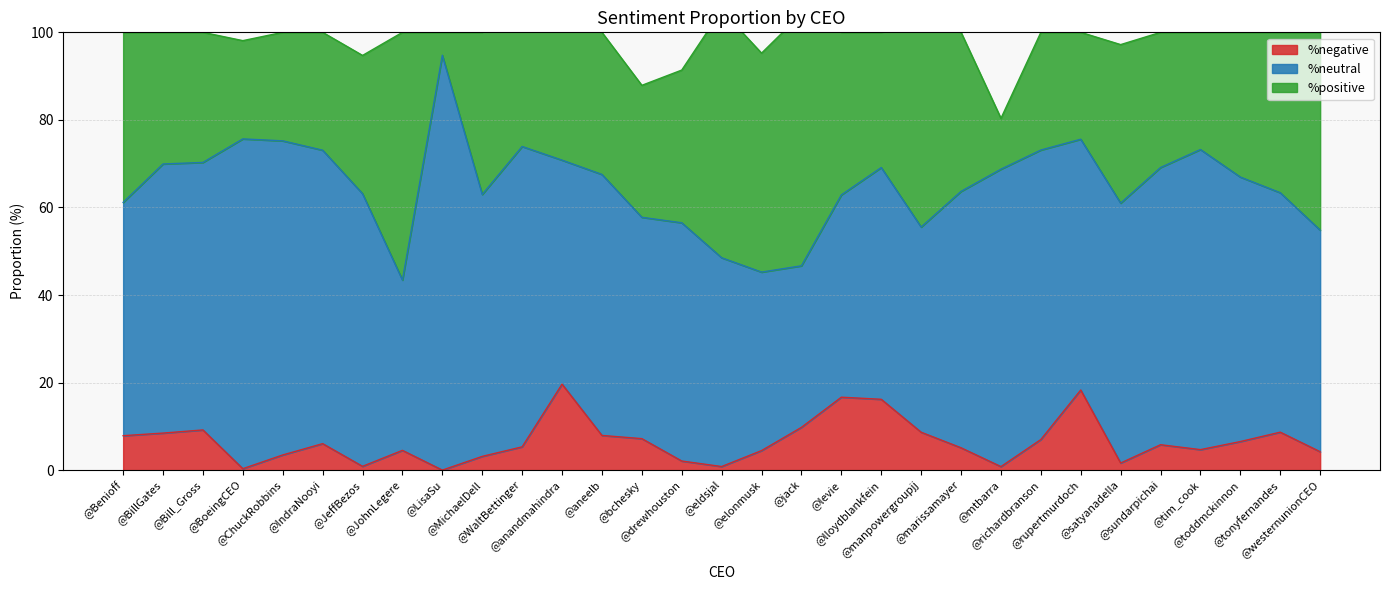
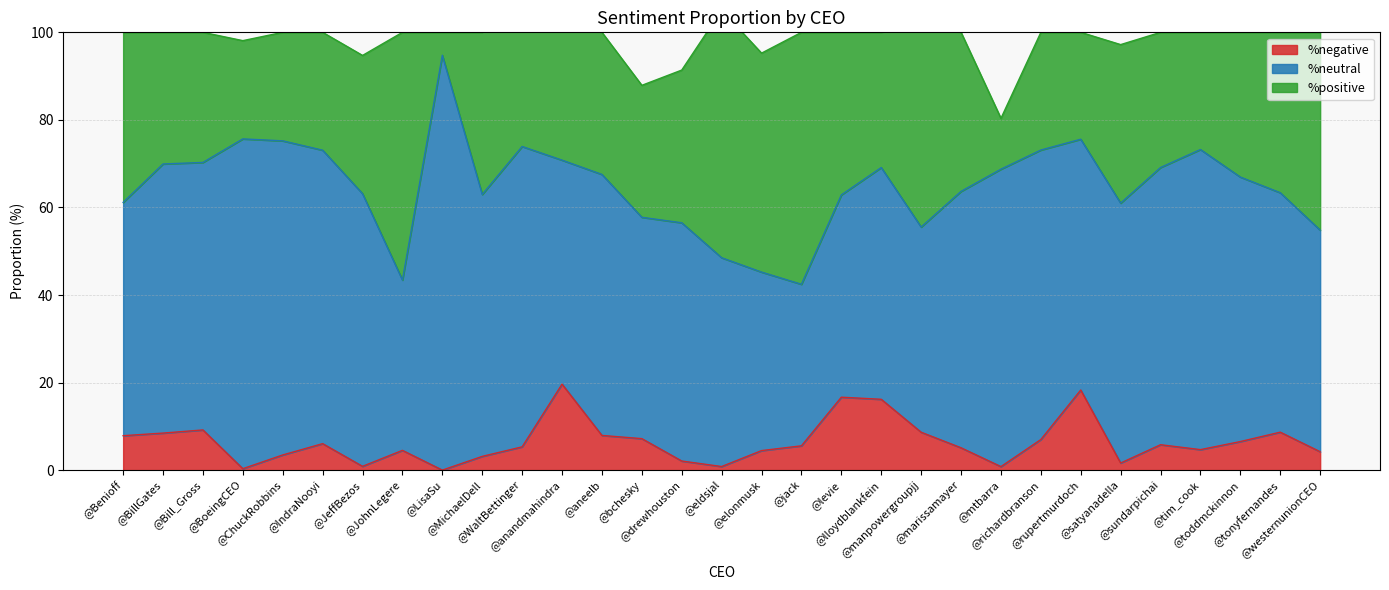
  {
    "%negative": {
      "@Benioff": 8,
      "@BillGates": 8,
      "@Bill_Gross": 9,
      "@BoeingCEO": 0,
      "@ChuckRobbins": 3,
      "@IndraNooyi": 6,
      "@JeffBezos": 1,
      "@JohnLegere": 5,
      "@LisaSu": 0,
      "@MichaelDell": 3,
      "@WaltBettinger": 5,
      "@anandmahindra": 20,
      "@aneelb": 8,
      "@bchesky": 7,
      "@drewhouston": 2,
      "@eldsjal": 1,
      "@elonmusk": 4,
-     "@jack": 10,
+     "@jack": 6,
      "@levie": 17,
      "@lloydblankfein": 16,
      "@manpowergroupjj": 9,
      "@marissamayer": 5,
      "@mtbarra": 1,
      "@richardbranson": 7,
      "@rupertmurdoch": 18,
      "@satyanadella": 2,
      "@sundarpichai": 6,
      "@tim_cook": 5,
      "@toddmckinnon": 7,
      "@tonyfernandes": 9,
      "@westernunionCEO": 4
    },
    "%neutral": {
      "@Benioff": 53,
      "@BillGates": 61,
      "@Bill_Gross": 61,
      "@BoeingCEO": 75,
      "@ChuckRobbins": 72,
      "@IndraNooyi": 67,
      "@JeffBezos": 62,
      "@JohnLegere": 39,
      "@LisaSu": 95,
      "@MichaelDell": 60,
      "@WaltBettinger": 69,
      "@anandmahindra": 51,
      "@aneelb": 60,
      "@bchesky": 51,
      "@drewhouston": 54,
      "@eldsjal": 48,
      "@elonmusk": 41,
      "@jack": 37,
      "@levie": 46,
      "@lloydblankfein": 53,
      "@manpowergroupjj": 47,
      "@marissamayer": 59,
      "@mtbarra": 68,
      "@richardbranson": 66,
      "@rupertmurdoch": 57,
      "@satyanadella": 59,
      "@sundarpichai": 63,
      "@tim_cook": 69,
      "@toddmckinnon": 60,
      "@tonyfernandes": 55,
      "@westernunionCEO": 51
    },
    "%positive": {
      "@Benioff": 39,
      "@BillGates": 30,
      "@Bill_Gross": 30,
      "@BoeingCEO": 22,
      "@ChuckRobbins": 25,
      "@IndraNooyi": 27,
      "@JeffBezos": 32,
      "@JohnLegere": 57,
      "@LisaSu": 5,
      "@MichaelDell": 37,
      "@aneelb": 32,
      "@bchesky": 30,
      "@drewhouston": 35,
      "@elonmusk": 50,
      "@levie": 37,
      "@lloydblankfein": 31,
      "@marissamayer": 36,
      "@mtbarra": 12,
      "@richardbranson": 27,
      "@rupertmurdoch": 24,
      "@satyanadella": 36,
      "@sundarpichai": 31,
      "@tim_cook": 27,
      "@toddmckinnon": 33,
      "@tonyfernandes": 37,
      "@westernunionCEO": 45
    }
  }
